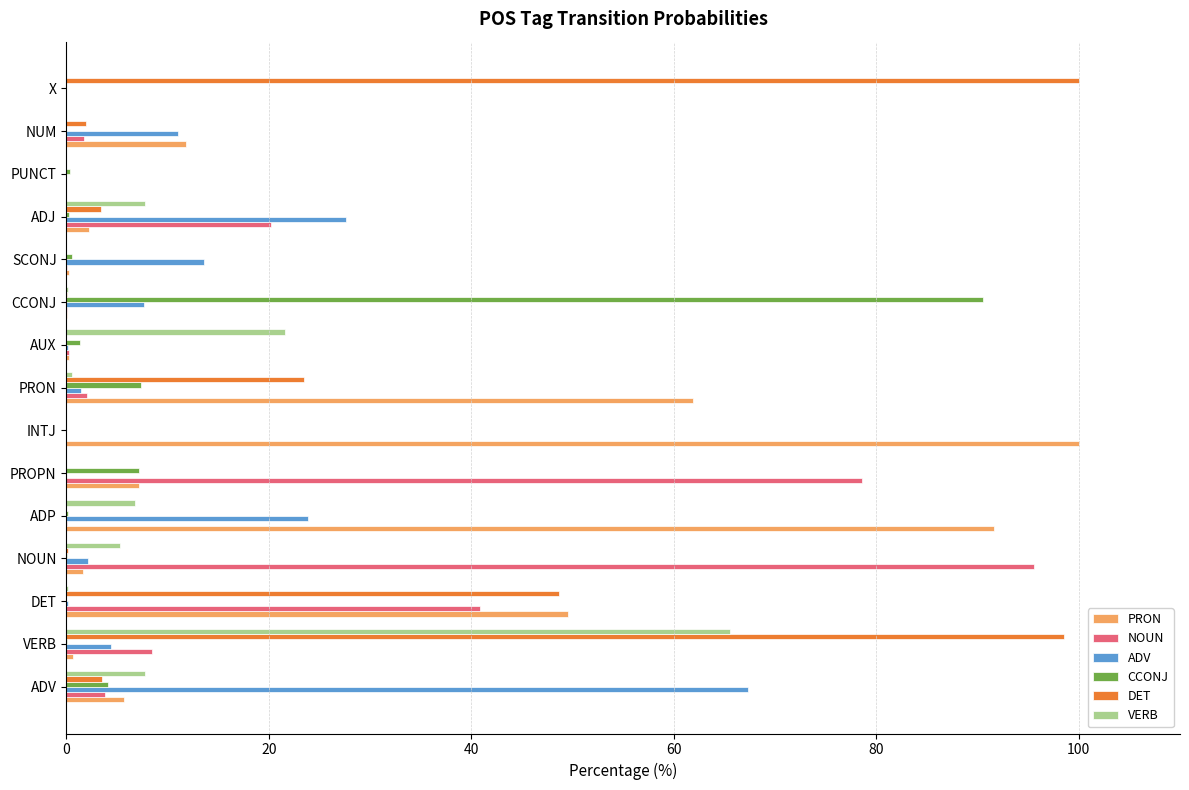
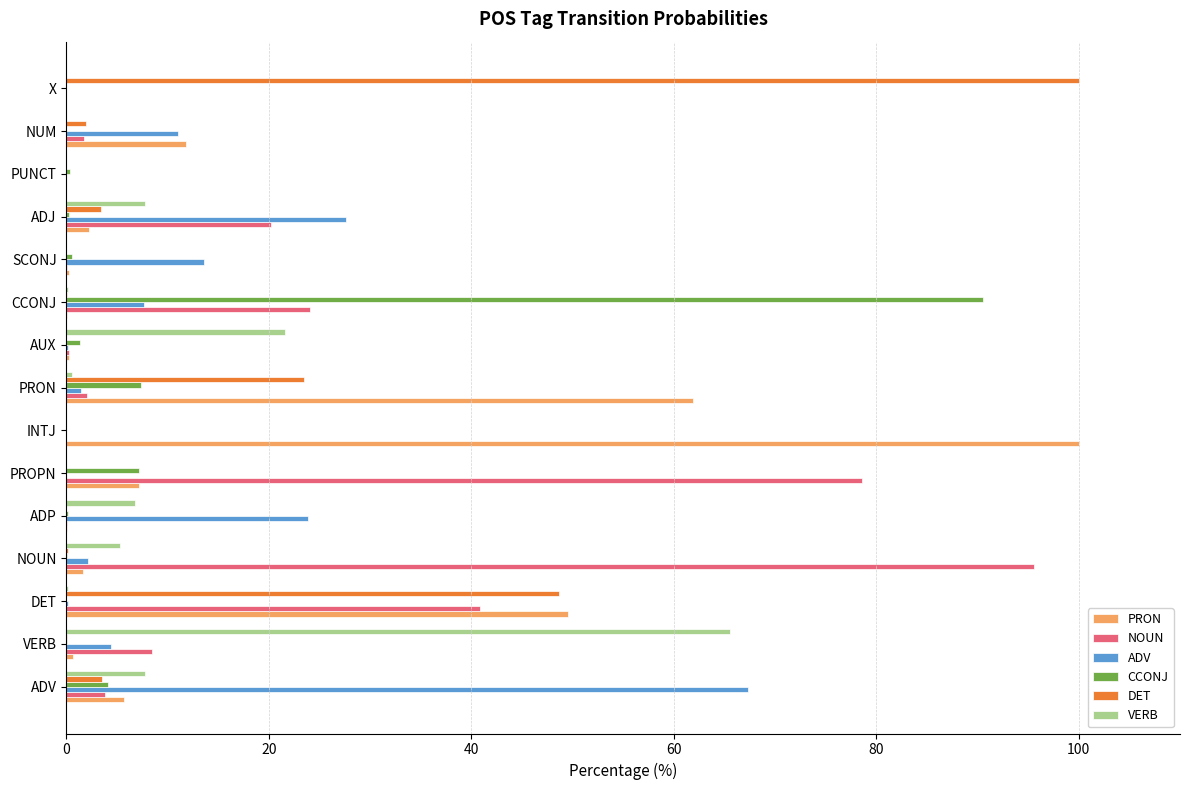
  {
    "PRON": {
      "X": 0.0,
      "NUM": 11.8,
      "PUNCT": 0.0,
      "ADJ": 2.2,
      "SCONJ": 0.3,
      "PRON": 61.9,
      "INTJ": 100.0,
      "PROPN": 7.1,
-     "ADP": 91.7,
+     "ADP": 0.0,
      "NOUN": 1.6,
      "DET": 49.5,
      "VERB": 0.6,
      "ADV": 5.7
    },
    "NOUN": {
      "X": 0.0,
      "NUM": 1.7,
      "PUNCT": 0.0,
      "ADJ": 20.2,
-     "CCONJ": 0.0,
+     "CCONJ": 24.1,
      "AUX": 0.3,
      "PRON": 2.0,
      "INTJ": 0.0,
      "PROPN": 78.6,
      "NOUN": 95.6,
      "DET": 40.9,
      "VERB": 8.5,
      "ADV": 3.8
    },
    "ADV": {
      "X": 0.0,
      "NUM": 11.1,
      "PUNCT": 0.0,
      "ADJ": 27.6,
      "SCONJ": 13.6,
      "CCONJ": 7.6,
      "PRON": 1.4,
      "INTJ": 0.0,
      "PROPN": 0.0,
      "ADP": 23.9,
      "NOUN": 2.2,
      "VERB": 4.5,
      "ADV": 67.4
    },
    "CCONJ": {
      "X": 0.0,
      "NUM": 0.0,
      "PUNCT": 0.3,
      "SCONJ": 0.6,
      "CCONJ": 90.5,
      "AUX": 1.4,
      "PRON": 7.4,
      "INTJ": 0.0,
      "PROPN": 7.1,
      "DET": 0.0,
      "ADV": 4.1
    },
    "DET": {
      "X": 100.0,
      "NUM": 2.0,
      "PUNCT": 0.0,
      "ADJ": 3.4,
      "SCONJ": 0.0,
      "AUX": 0.0,
      "PRON": 23.4,
      "INTJ": 0.0,
      "PROPN": 0.0,
      "DET": 48.6,
-     "VERB": 98.5,
+     "VERB": 0.1,
      "ADV": 3.5
    },
    "VERB": {
      "X": 0.0,
      "NUM": 0.0,
      "PUNCT": 0.0,
      "ADJ": 7.8,
      "SCONJ": 0.0,
      "AUX": 21.6,
      "PRON": 0.6,
      "INTJ": 0.0,
      "PROPN": 0.0,
      "ADP": 6.8,
      "NOUN": 5.3,
      "VERB": 65.5,
      "ADV": 7.8
    }
  }
